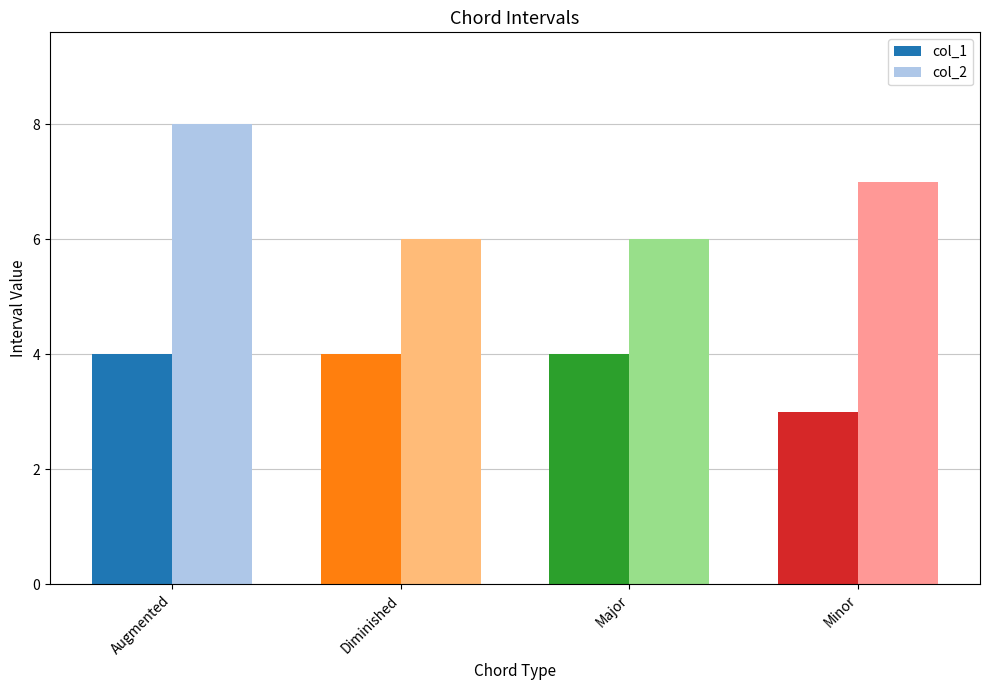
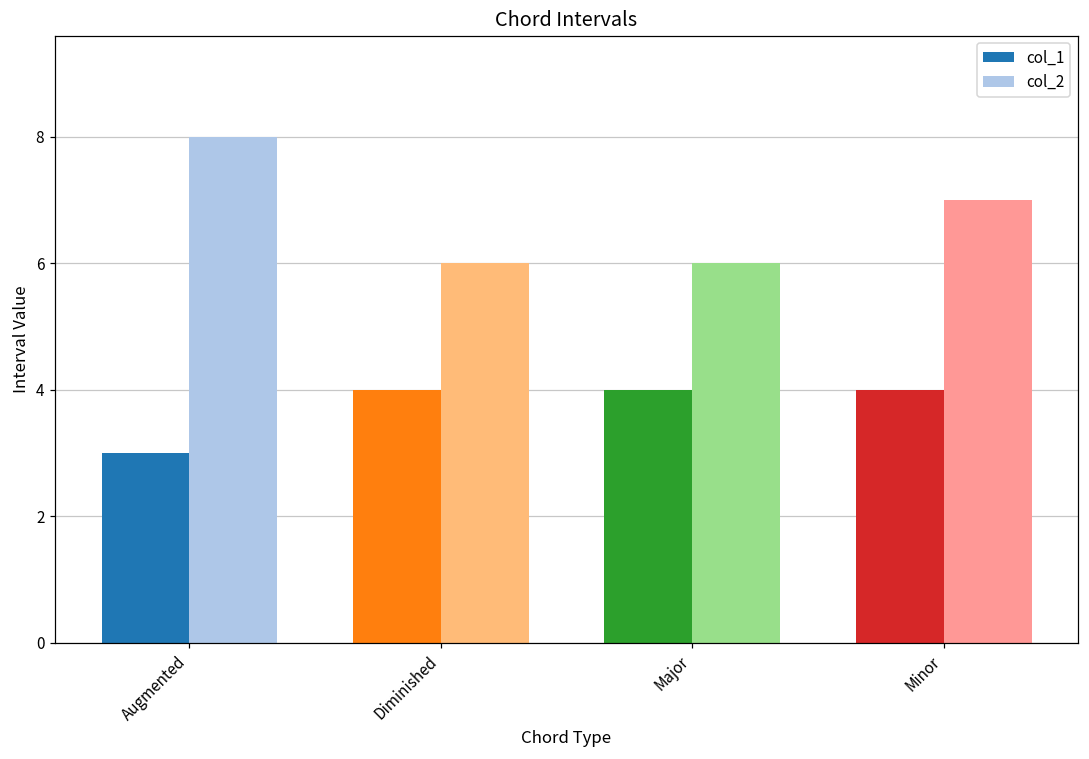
  {
    "col_1": {
-     "Augmented": 4,
+     "Augmented": 3,
      "Diminished": 4,
      "Major": 4,
-     "Minor": 3
+     "Minor": 4
    },
    "col_2": {
      "Augmented": 8,
      "Diminished": 6,
      "Major": 6,
      "Minor": 7
    }
  }
